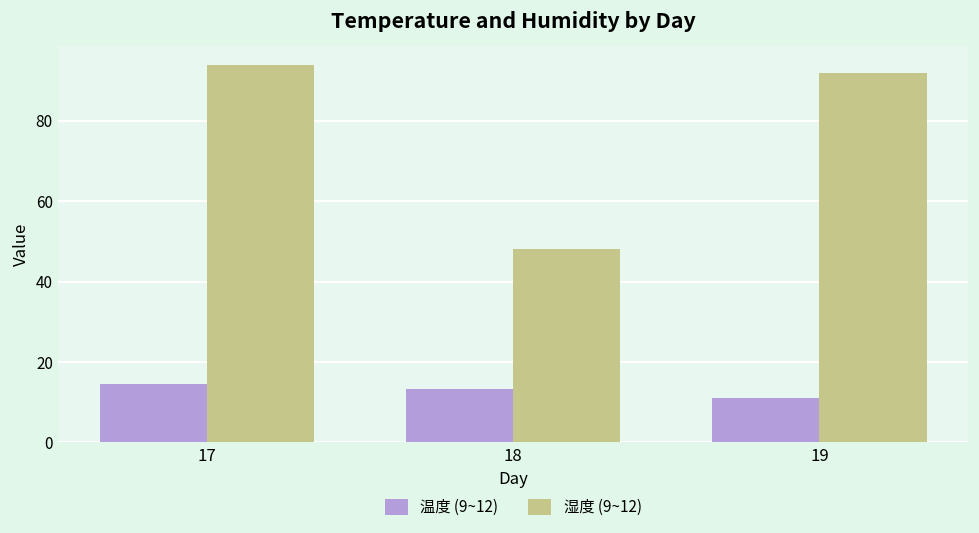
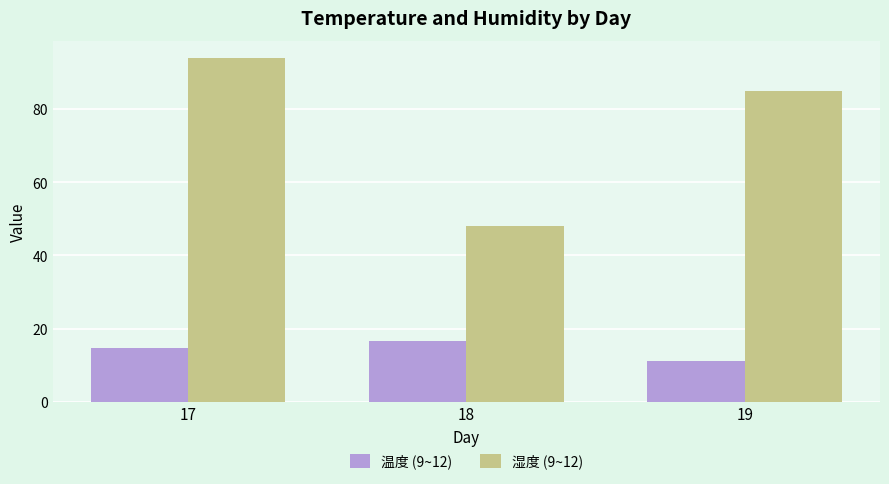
  {
    "温度 (9~12)": {
      "17": 15,
-     "18": 13,
+     "18": 17,
      "19": 11
    },
    "湿度 (9~12)": {
      "17": 94,
      "18": 48,
-     "19": 92
+     "19": 85
    }
  }
